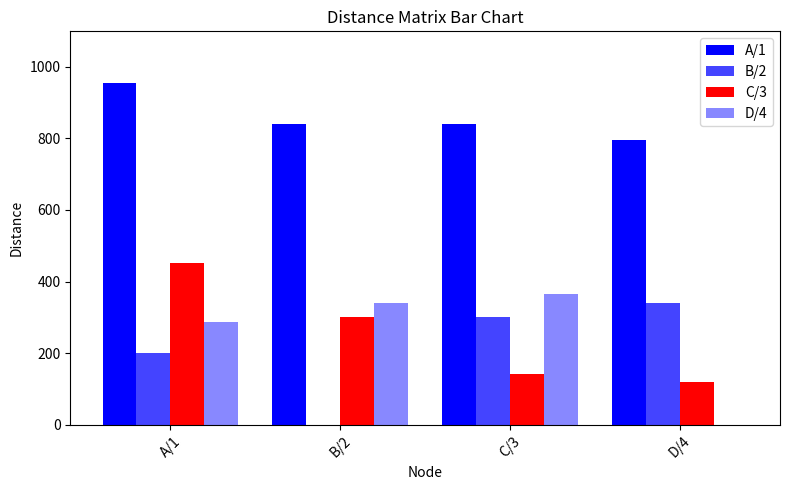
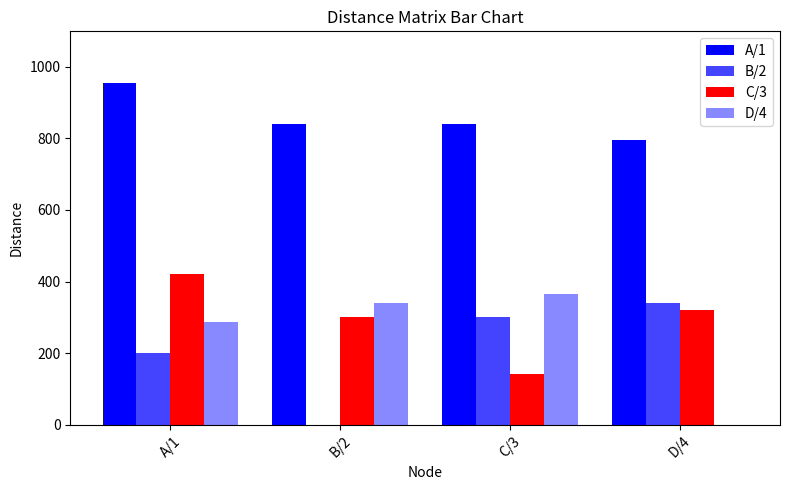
  {
    "A/1": {
      "A/1": 960,
      "B/2": 840,
      "C/3": 840,
      "D/4": 800
    },
    "B/2": {
      "A/1": 200,
      "B/2": 0,
      "C/3": 300,
      "D/4": 340
    },
    "C/3": {
-     "A/1": 450,
+     "A/1": 420,
      "B/2": 300,
      "C/3": 140,
-     "D/4": 120
+     "D/4": 320
    },
    "D/4": {
      "A/1": 290,
      "B/2": 340,
      "C/3": 370,
      "D/4": 0
    }
  }
